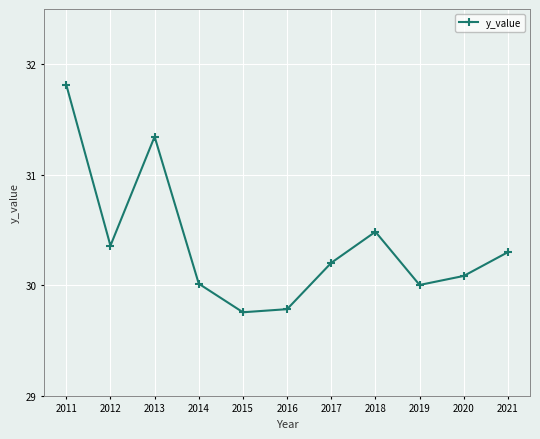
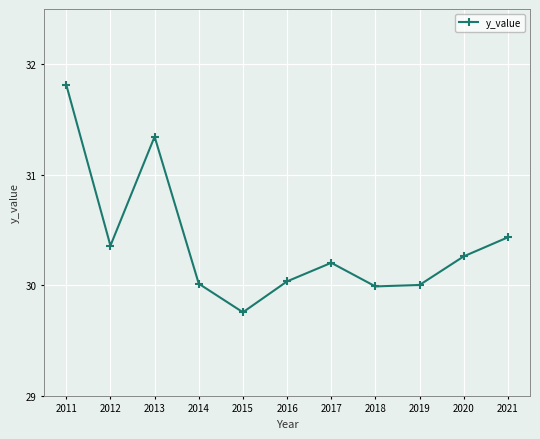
  {
    "2011": 31.81,
    "2012": 30.36,
    "2013": 31.35,
    "2014": 30.01,
    "2015": 29.76,
-   "2016": 29.78,
+   "2016": 30.04,
    "2017": 30.20,
-   "2018": 30.48,
+   "2018": 29.99,
    "2019": 30.00,
-   "2020": 30.08,
-   "2021": 30.30
+   "2020": 30.26,
+   "2021": 30.43
  }
